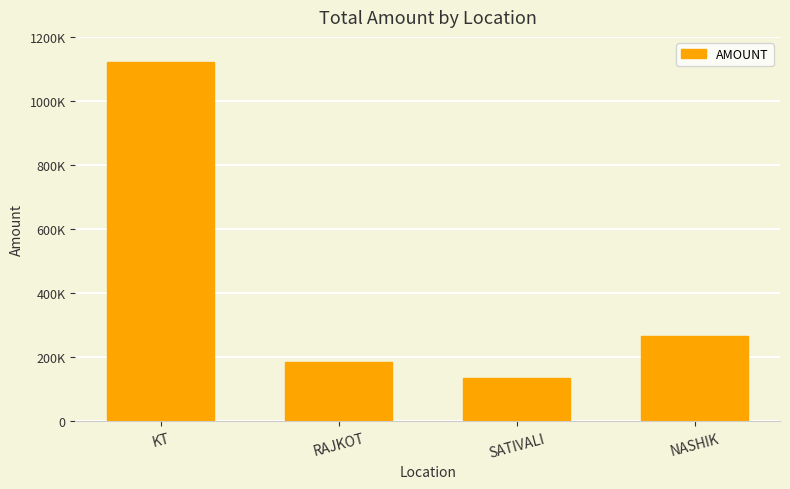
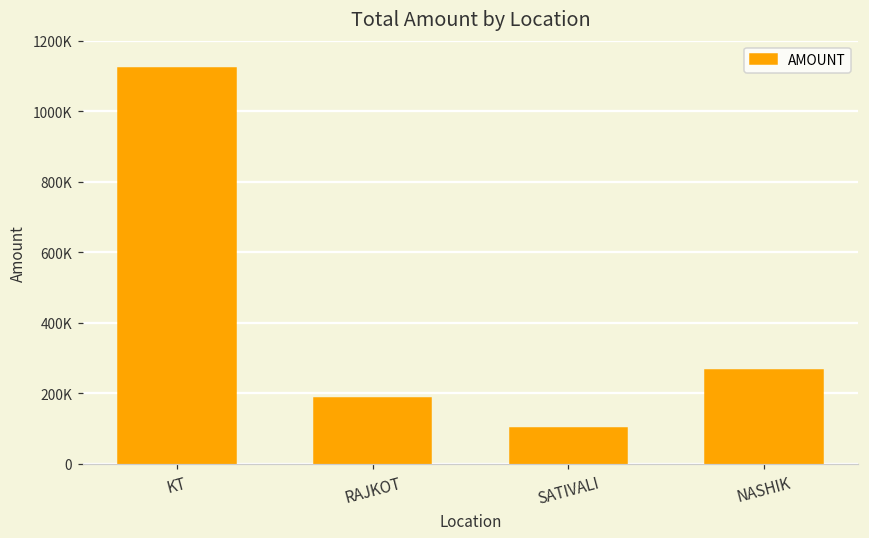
  {
    "KT": 1120000,
    "RAJKOT": 190000,
-   "SATIVALI": 130000,
+   "SATIVALI": 100000,
    "NASHIK": 270000
  }
